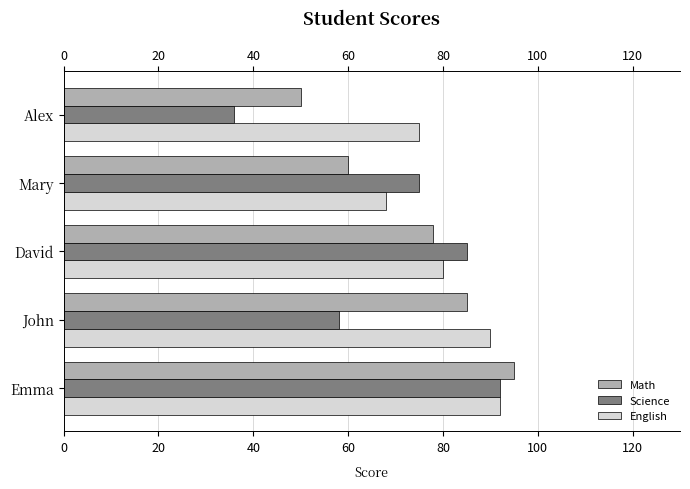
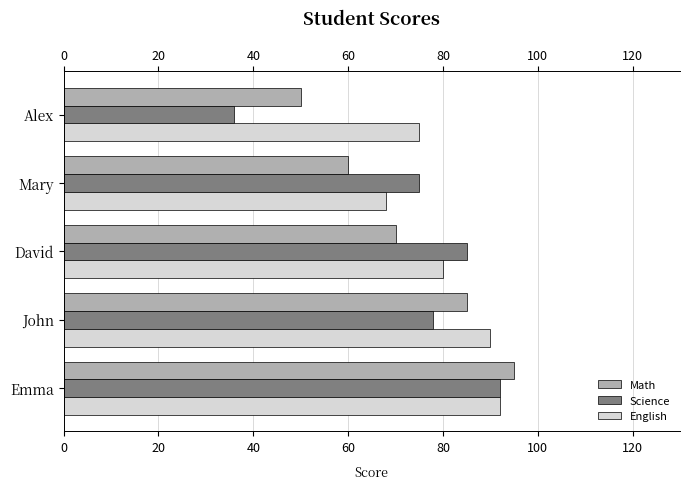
  {
    "Math": {
      "Alex": 50,
      "Mary": 60,
-     "David": 78,
+     "David": 70,
      "John": 85,
      "Emma": 95
    },
    "Science": {
      "Alex": 36,
      "Mary": 75,
      "David": 85,
-     "John": 58,
+     "John": 78,
      "Emma": 92
    },
    "English": {
      "Alex": 75,
      "Mary": 68,
      "David": 80,
      "John": 90,
      "Emma": 92
    }
  }
